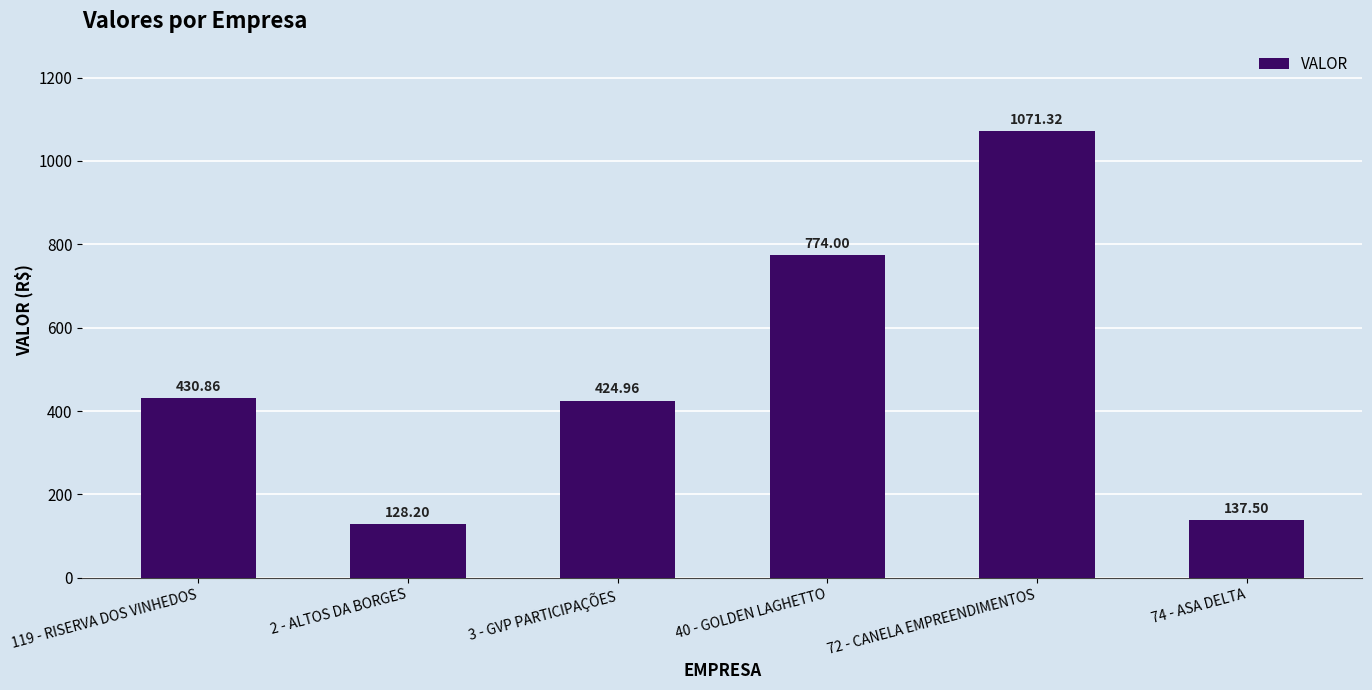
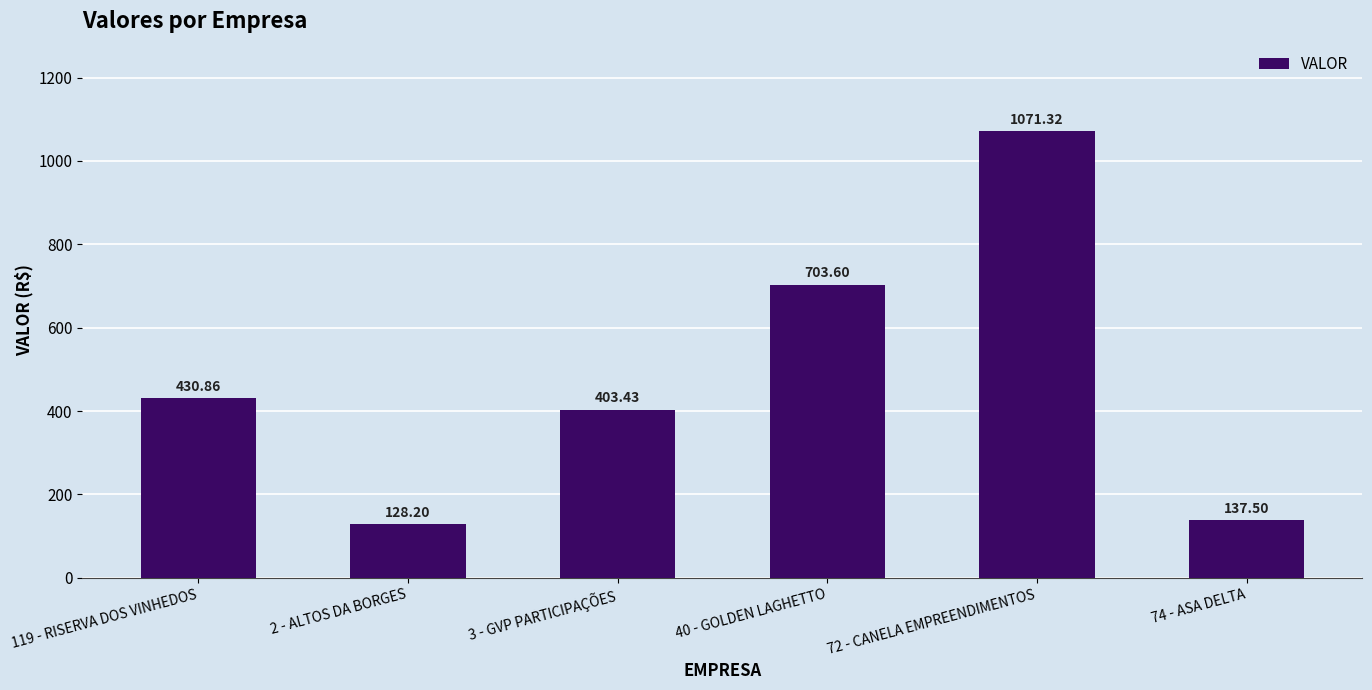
  {
    "119 - RISERVA DOS VINHEDOS": 430.86,
    "2 - ALTOS DA BORGES": 128.20,
-   "3 - GVP PARTICIPAÇÕES": 424.96,
-   "40 - GOLDEN LAGHETTO": 774.00,
+   "3 - GVP PARTICIPAÇÕES": 403.43,
+   "40 - GOLDEN LAGHETTO": 703.60,
    "72 - CANELA EMPREENDIMENTOS": 1071.32,
    "74 - ASA DELTA": 137.50
  }
